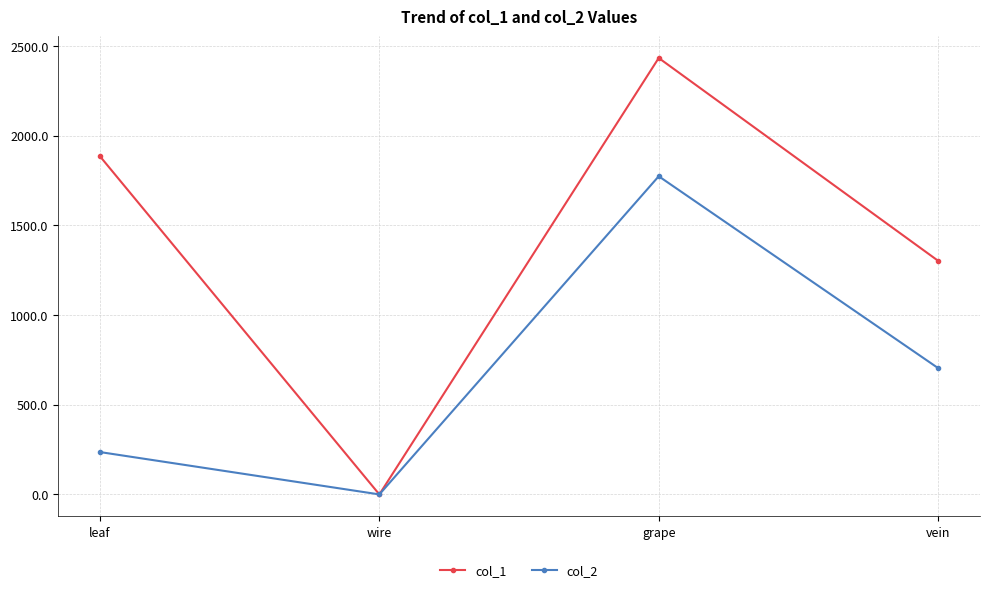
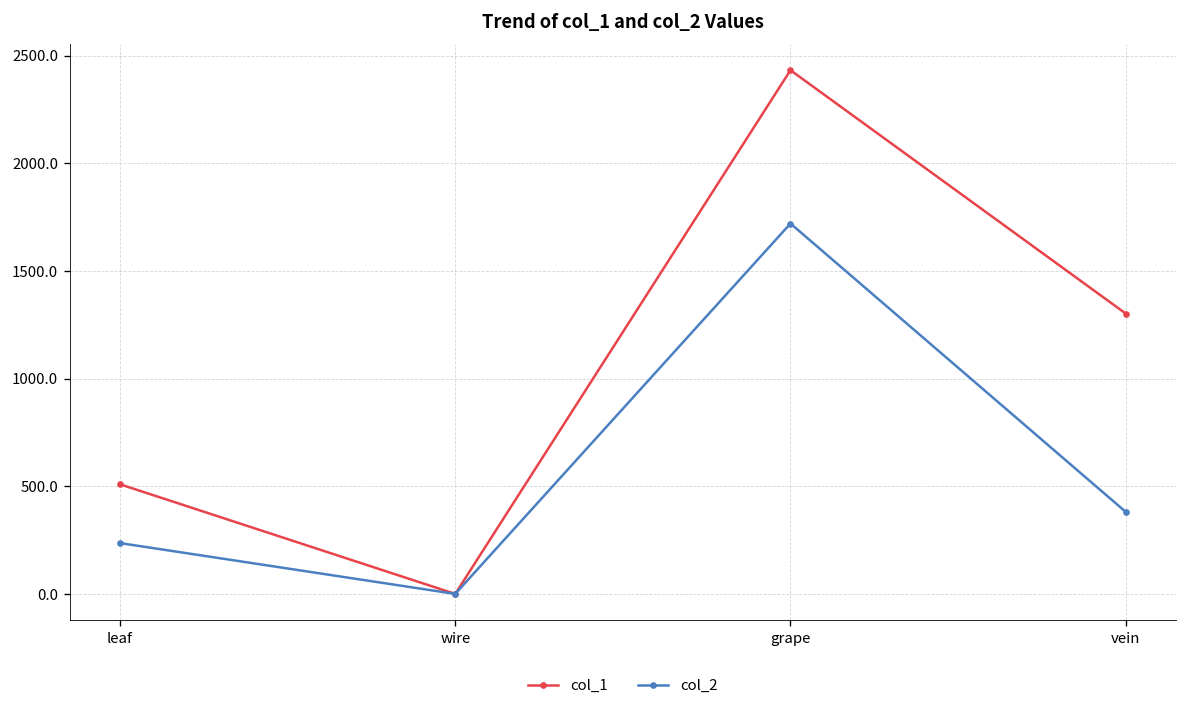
  {
    "col_1": {
-     "leaf": 1880,
+     "leaf": 510,
      "grape": 2430,
      "vein": 1300
    },
    "col_2": {
      "leaf": 240,
-     "grape": 1770,
-     "vein": 700
+     "grape": 1720,
+     "vein": 380
    }
  }
